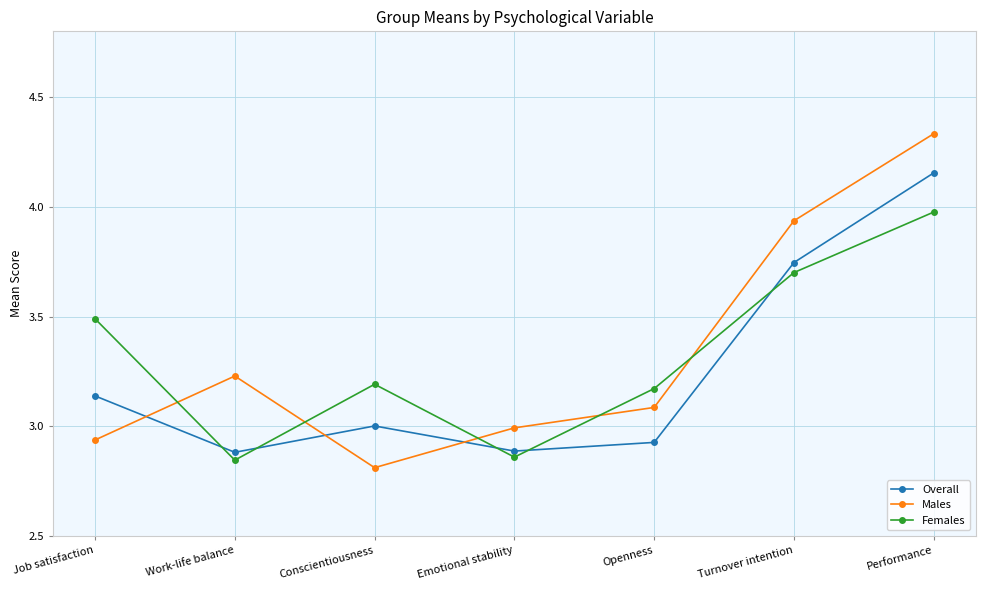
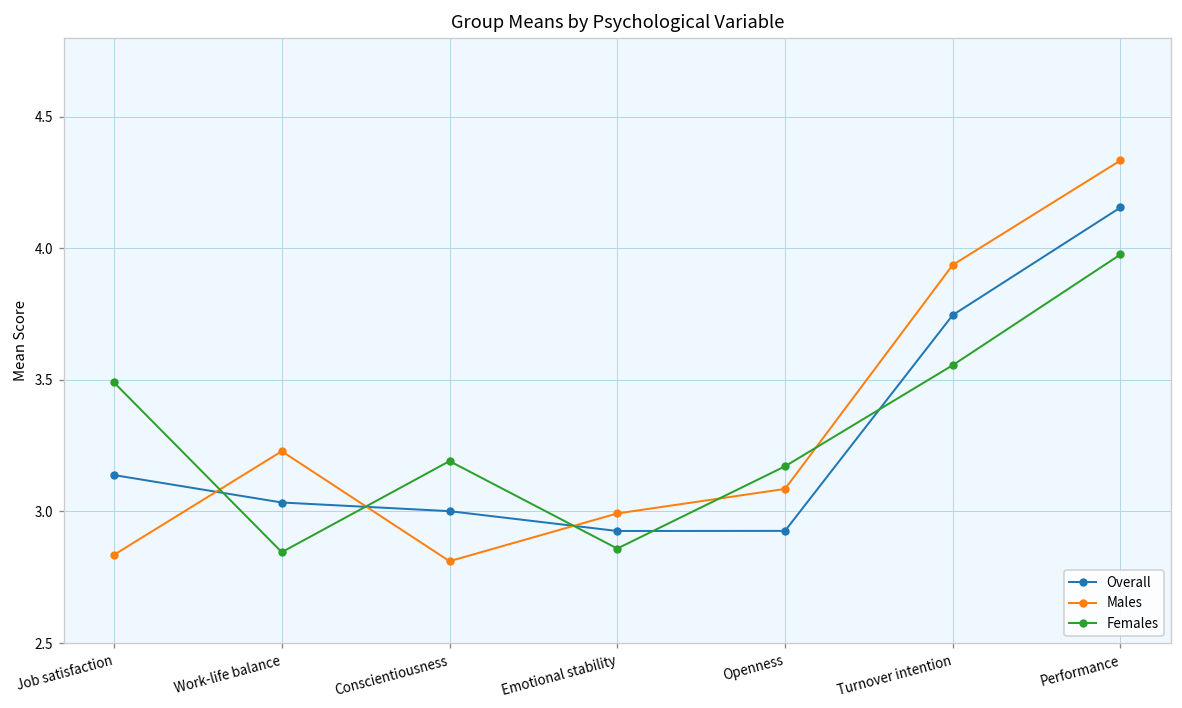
  {
    "Overall": {
      "Job satisfaction": 3.14,
-     "Work-life balance": 2.88,
+     "Work-life balance": 3.03,
      "Conscientiousness": 3.00,
-     "Emotional stability": 2.89,
+     "Emotional stability": 2.93,
      "Openness": 2.93,
      "Turnover intention": 3.75,
      "Performance": 4.15
    },
    "Males": {
-     "Job satisfaction": 2.94,
+     "Job satisfaction": 2.84,
      "Work-life balance": 3.23,
      "Conscientiousness": 2.81,
      "Emotional stability": 2.99,
      "Openness": 3.09,
      "Turnover intention": 3.94,
      "Performance": 4.33
    },
    "Females": {
      "Job satisfaction": 3.49,
      "Work-life balance": 2.85,
      "Conscientiousness": 3.19,
      "Emotional stability": 2.86,
      "Openness": 3.17,
-     "Turnover intention": 3.70,
+     "Turnover intention": 3.56,
      "Performance": 3.98
    }
  }
